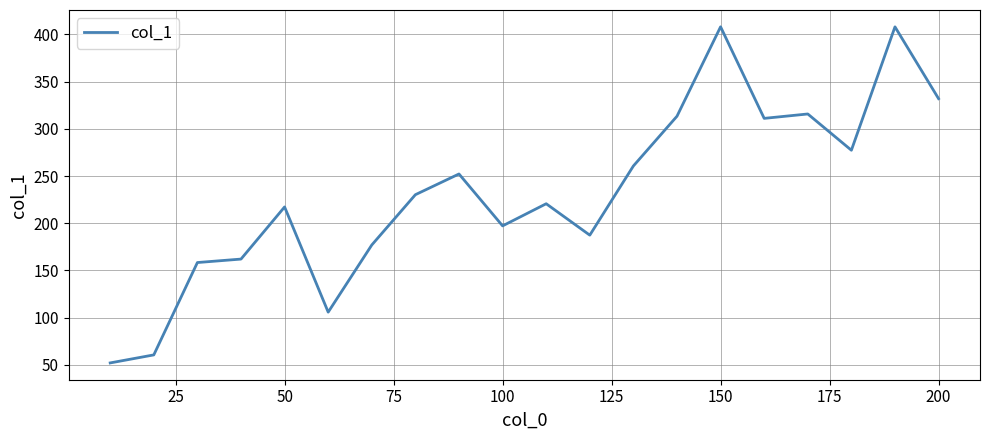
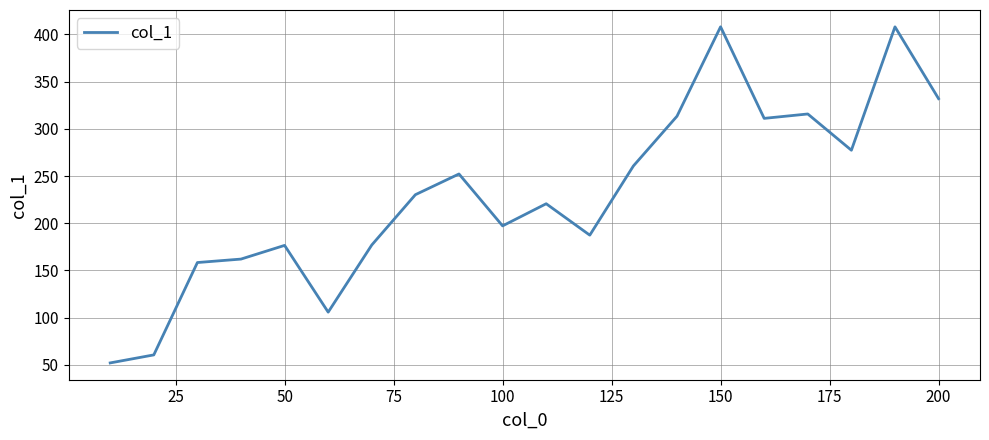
  {
-   "50": 220,
+   "50": 180,
    "100": 200,
    "150": 410,
    "200": 330
  }
